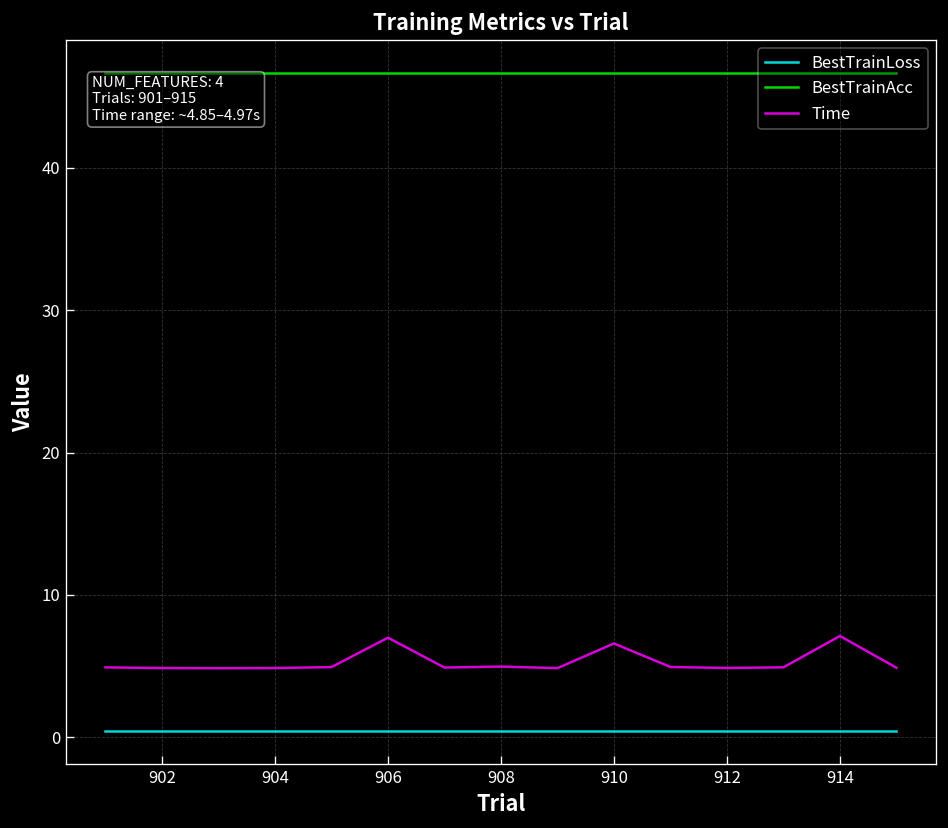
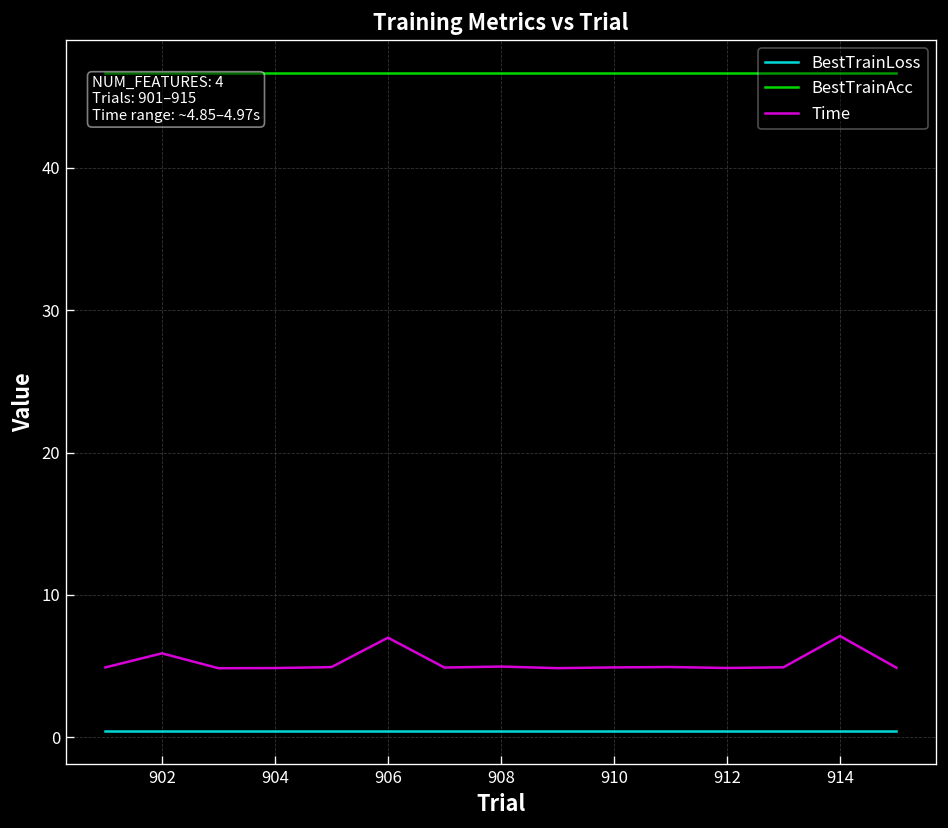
  {
    "BestTrainLoss": {
      "902": 0.4,
      "904": 0.4,
      "906": 0.4,
      "908": 0.4,
      "910": 0.4,
      "912": 0.4,
      "914": 0.4
    },
    "BestTrainAcc": {
      "904": 46.7,
      "906": 46.7,
      "908": 46.7,
      "910": 46.7,
      "912": 46.7
    },
    "Time": {
-     "902": 4.9,
+     "902": 5.9,
      "904": 4.9,
      "906": 7.0,
      "908": 5.0,
-     "910": 6.6,
+     "910": 4.9,
      "912": 4.9,
      "914": 7.1
    }
  }
